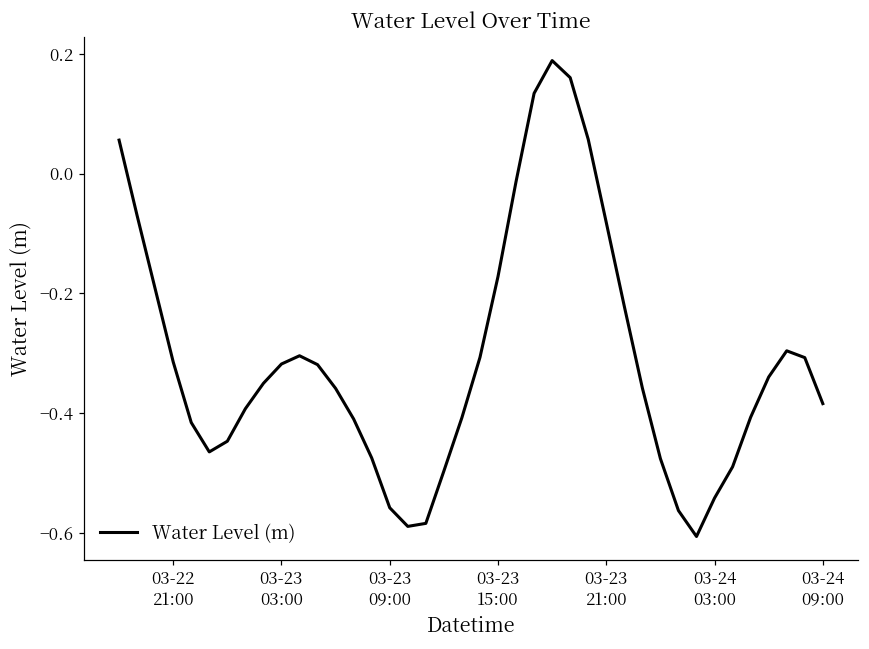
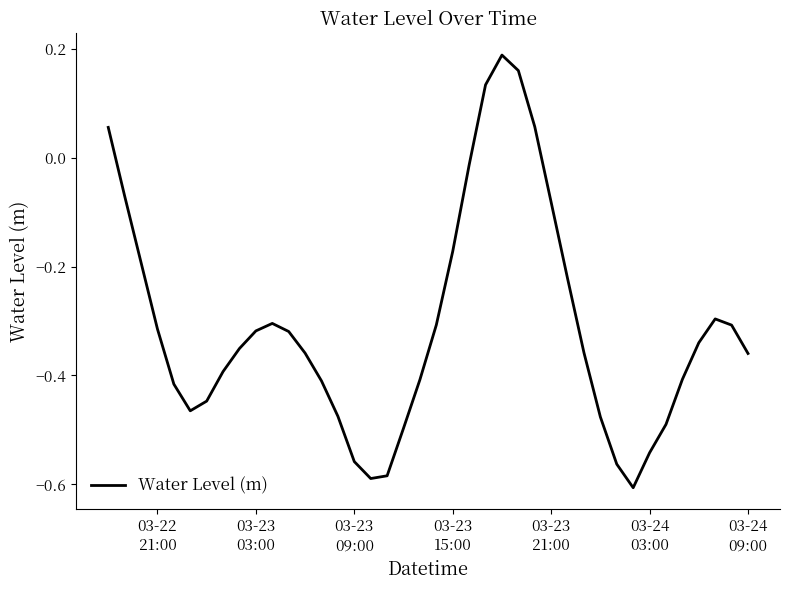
  {
    "03-22 21:00": -0.31,
    "03-23 03:00": -0.32,
    "03-23 09:00": -0.56,
    "03-23 15:00": -0.17,
    "03-23 21:00": -0.08,
    "03-24 03:00": -0.54,
-   "03-24 09:00": -0.38
+   "03-24 09:00": -0.36
  }
